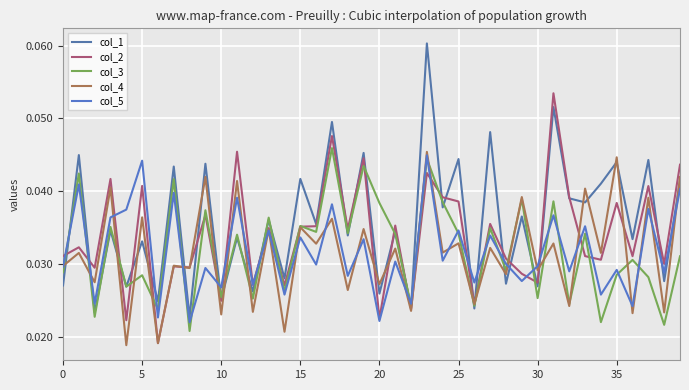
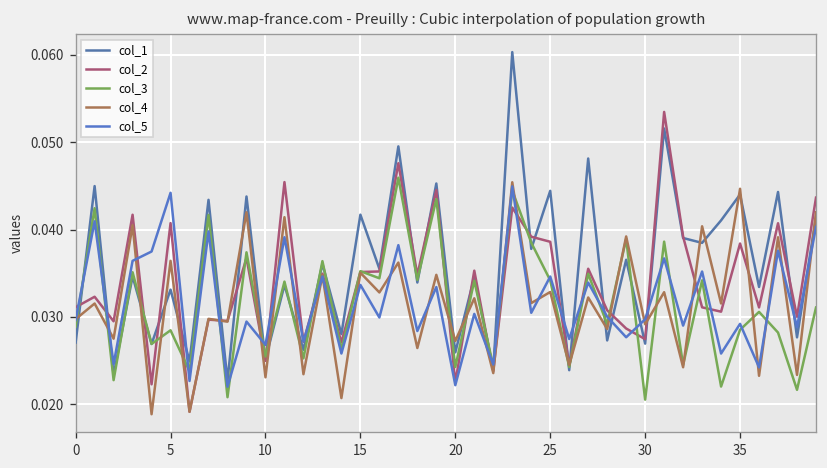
  {
    "col_3": {
      "0": 0.029,
      "5": 0.028,
-     "20": 0.038,
+     "20": 0.024,
      "25": 0.034,
-     "30": 0.025,
+     "30": 0.021,
      "35": 0.029
    }
  }
